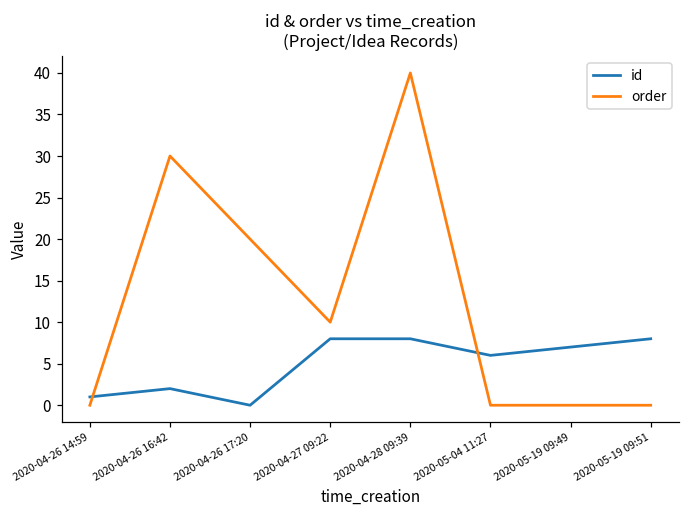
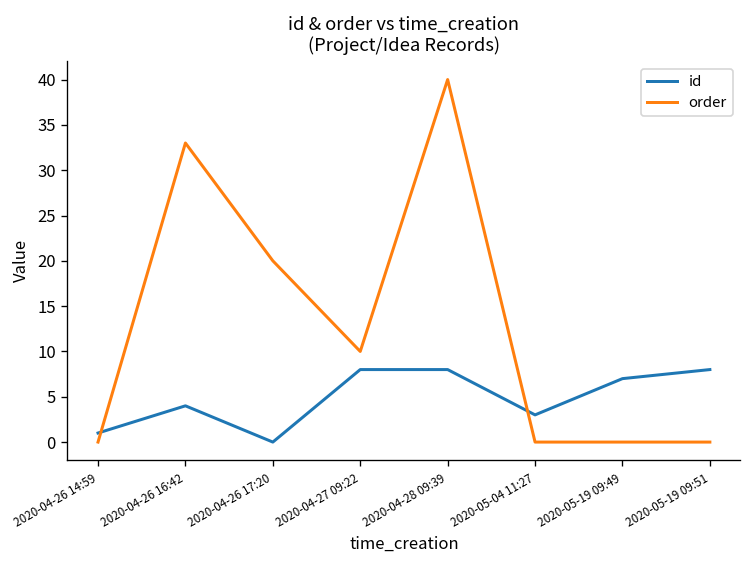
  {
    "id": {
      "2020-04-26 14:59": 1,
-     "2020-04-26 16:42": 2,
+     "2020-04-26 16:42": 4,
      "2020-04-26 17:20": 0,
      "2020-04-27 09:22": 8,
      "2020-04-28 09:39": 8,
-     "2020-05-04 11:27": 6,
+     "2020-05-04 11:27": 3,
      "2020-05-19 09:49": 7,
      "2020-05-19 09:51": 8
    },
    "order": {
      "2020-04-26 14:59": 0,
-     "2020-04-26 16:42": 30,
+     "2020-04-26 16:42": 33,
      "2020-04-26 17:20": 20,
      "2020-04-27 09:22": 10,
      "2020-04-28 09:39": 40,
      "2020-05-04 11:27": 0,
      "2020-05-19 09:49": 0,
      "2020-05-19 09:51": 0
    }
  }
